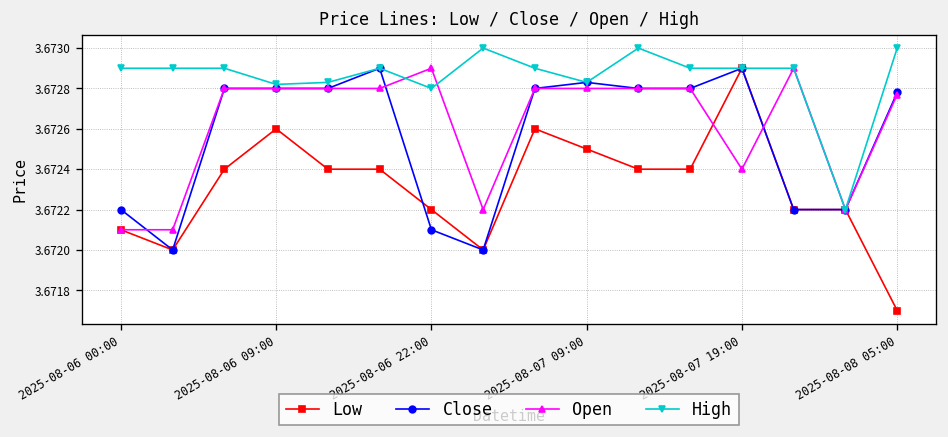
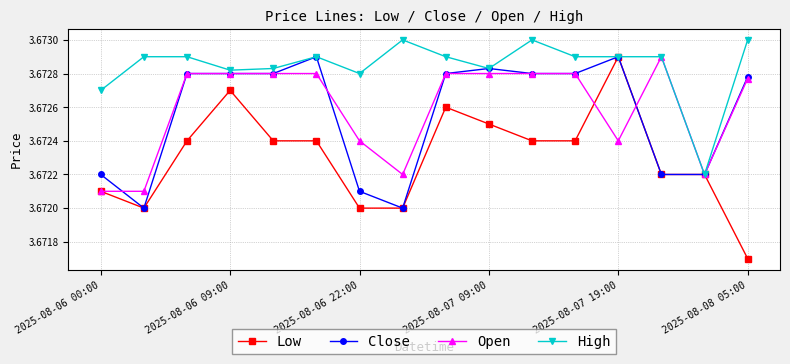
  {
    "Low": {
-     "2025-08-06 09:00": 3.6726,
-     "2025-08-06 22:00": 3.6722,
+     "2025-08-06 09:00": 3.6727,
+     "2025-08-06 22:00": 3.6720,
      "2025-08-07 09:00": 3.6725,
      "2025-08-08 05:00": 3.6717
    },
    "Close": {
      "2025-08-06 00:00": 3.6722,
      "2025-08-06 22:00": 3.6721
    },
    "Open": {
-     "2025-08-06 22:00": 3.6729,
+     "2025-08-06 22:00": 3.6724,
      "2025-08-07 09:00": 3.6728,
      "2025-08-07 19:00": 3.6724
    },
    "High": {
-     "2025-08-06 00:00": 3.6729,
+     "2025-08-06 00:00": 3.6727,
      "2025-08-06 09:00": 3.67282,
      "2025-08-06 22:00": 3.6728,
      "2025-08-08 05:00": 3.6730
    }
  }
